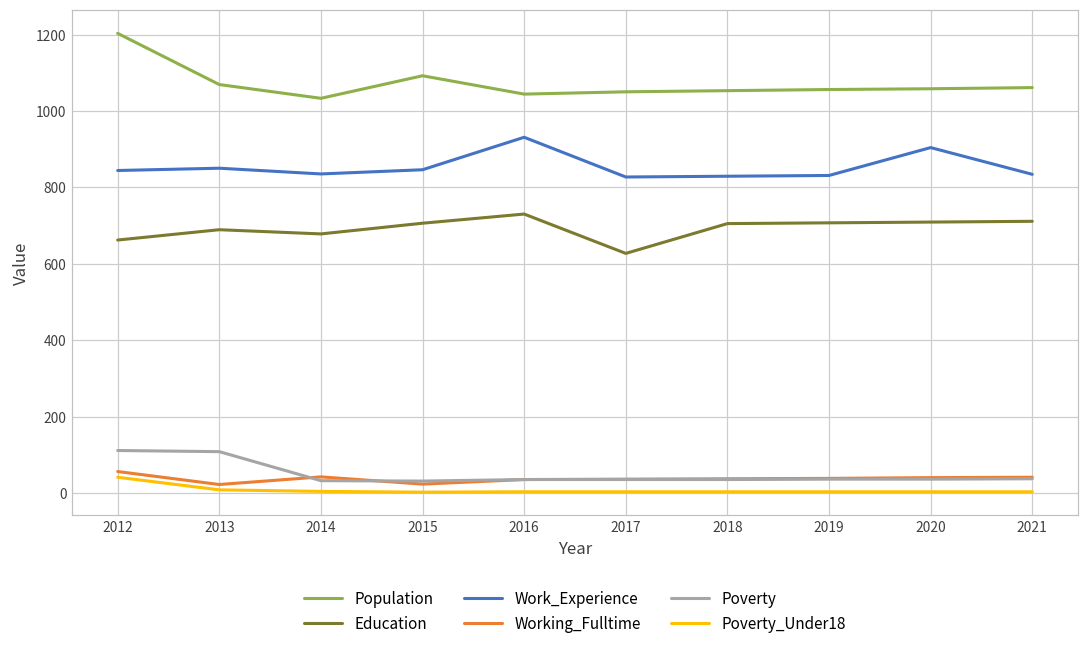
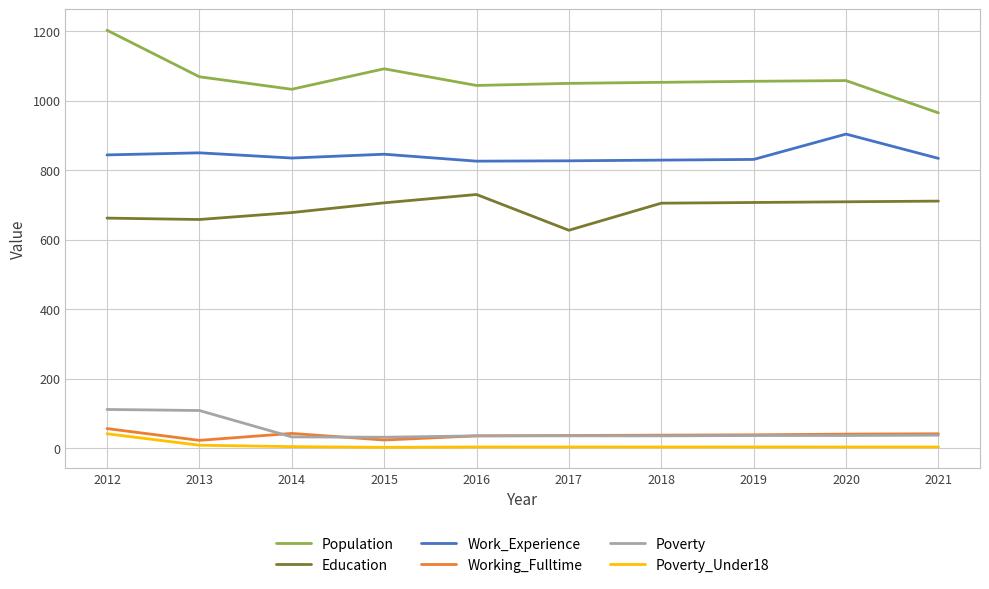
  {
    "Population": {
      "2012": 1200,
      "2013": 1070,
      "2014": 1030,
      "2015": 1090,
      "2016": 1040,
      "2017": 1050,
      "2018": 1050,
      "2019": 1060,
      "2020": 1060,
-     "2021": 1060
+     "2021": 970
    },
    "Education": {
      "2012": 660,
-     "2013": 690,
+     "2013": 660,
      "2014": 680,
      "2015": 710,
      "2016": 730,
      "2017": 630,
      "2018": 710,
      "2019": 710,
      "2020": 710,
      "2021": 710
    },
    "Work_Experience": {
      "2012": 840,
      "2013": 850,
      "2014": 840,
      "2015": 850,
-     "2016": 930,
+     "2016": 830,
      "2017": 830,
      "2018": 830,
      "2019": 830,
      "2020": 900,
      "2021": 830
    },
    "Working_Fulltime": {
      "2012": 60,
      "2013": 20,
      "2014": 40,
      "2015": 20
    },
    "Poverty": {
      "2012": 110,
      "2013": 110,
      "2014": 30,
      "2015": 30
    },
    "Poverty_Under18": {
      "2012": 40,
      "2013": 10,
      "2014": 0,
      "2015": 0,
      "2016": 0,
      "2017": 0,
      "2018": 0,
      "2019": 0,
      "2020": 0,
      "2021": 0
    }
  }
